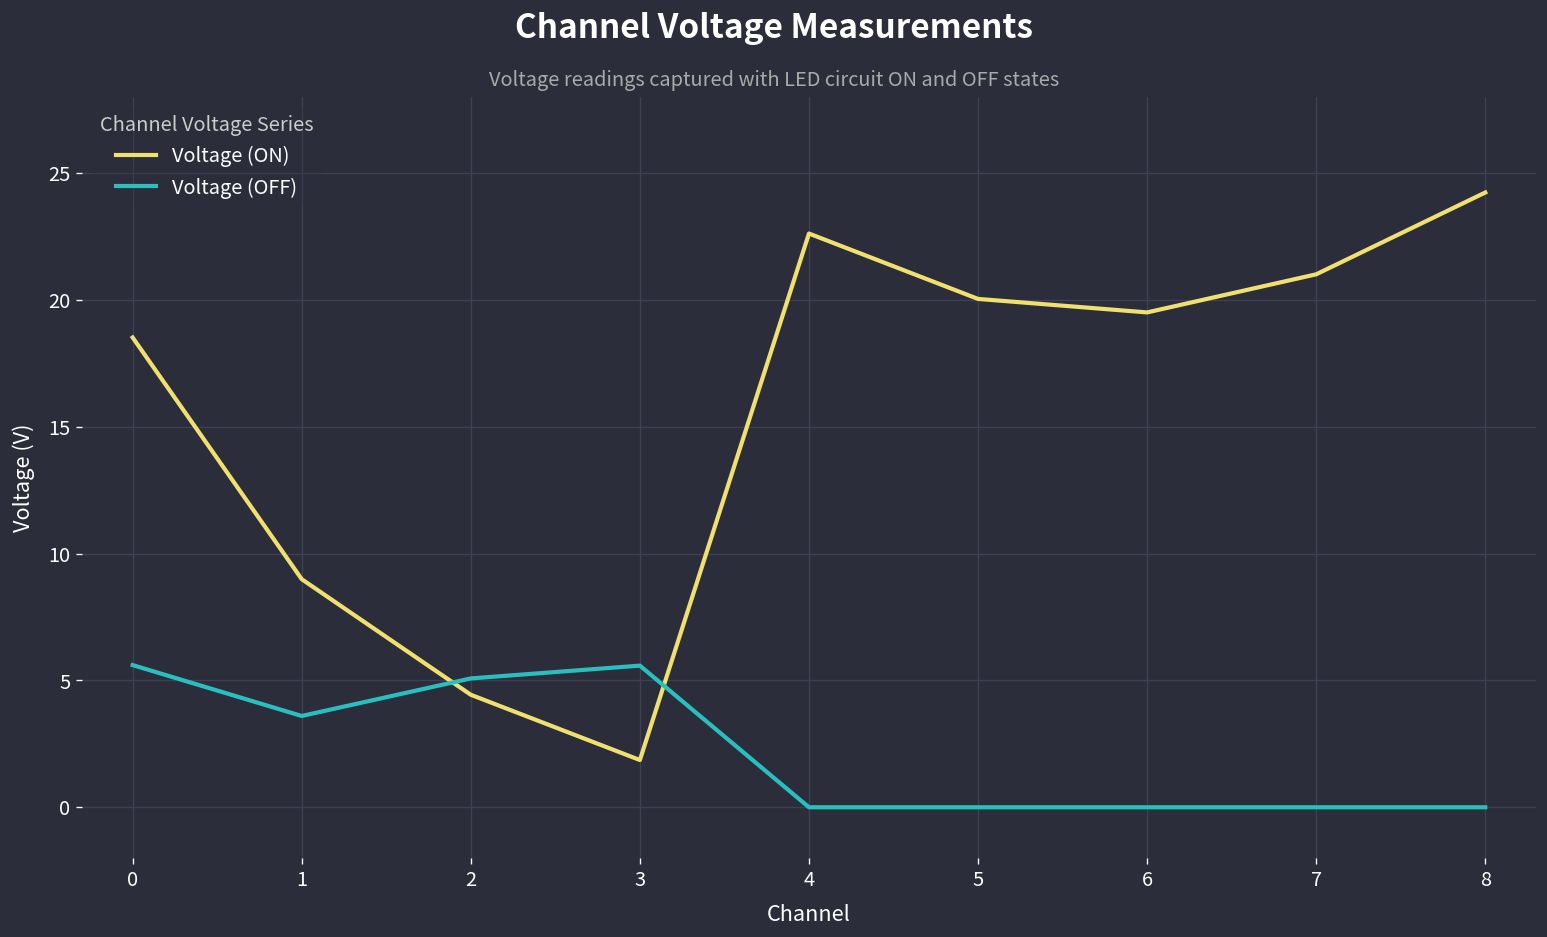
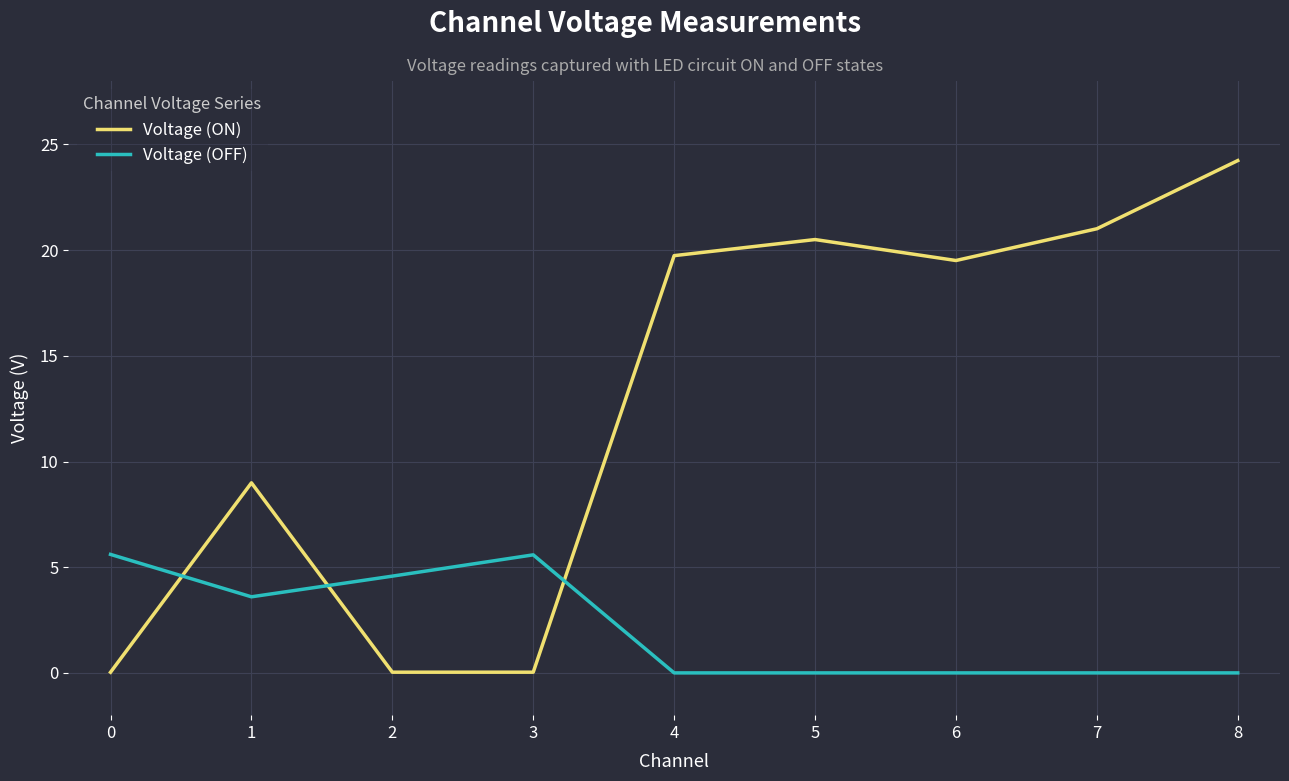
  {
    "Voltage (ON)": {
-     "0": 18.5,
+     "0": 0.0,
      "1": 9.0,
-     "2": 4.4,
-     "3": 1.9,
-     "4": 22.6,
-     "5": 20.0,
+     "2": 0.0,
+     "3": 0.0,
+     "4": 19.7,
+     "5": 20.5,
      "6": 19.5,
      "7": 21.0,
      "8": 24.2
    },
    "Voltage (OFF)": {
      "0": 5.6,
      "1": 3.6,
-     "2": 5.1,
+     "2": 4.6,
      "3": 5.6,
      "4": 0.0,
      "5": 0.0,
      "6": 0.0,
      "7": 0.0,
      "8": 0.0
    }
  }
